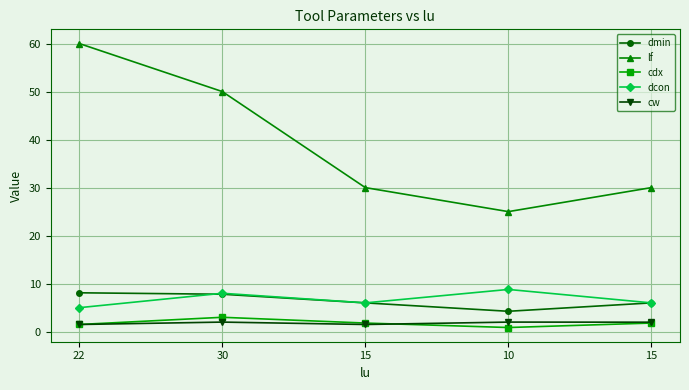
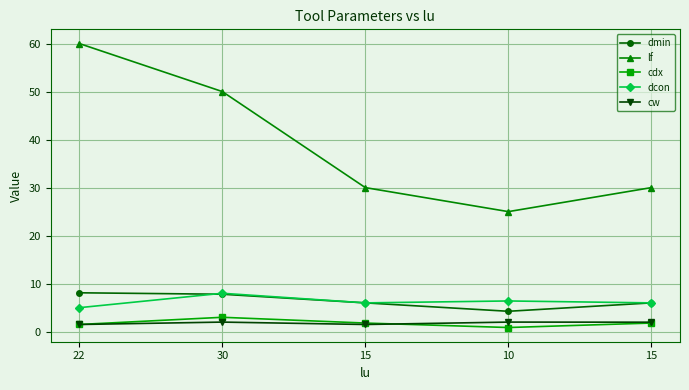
  {
    "dcon": {
      "22": 5,
-     "10": 9
+     "10": 6
    }
  }
